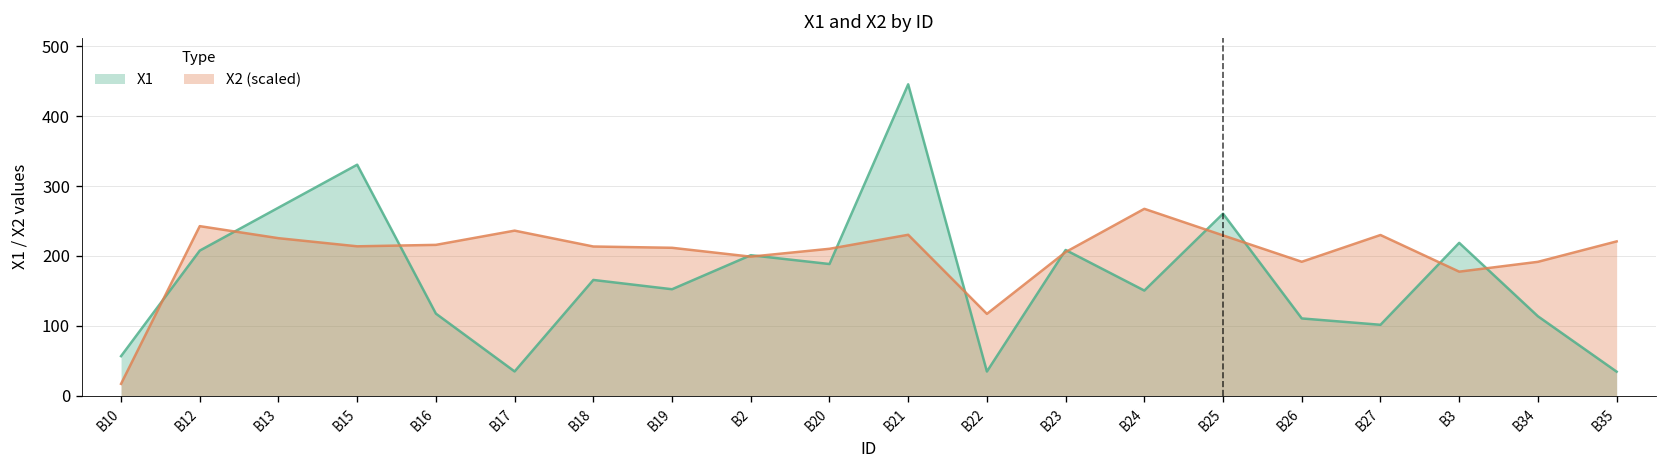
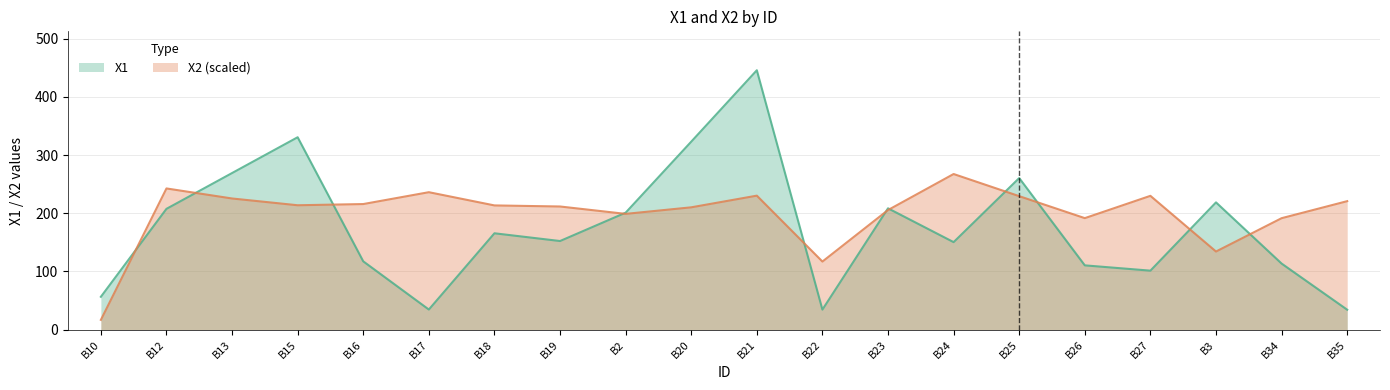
  {
    "X1": {
      "B10": 60,
      "B12": 210,
      "B13": 270,
      "B15": 330,
      "B16": 120,
      "B17": 30,
      "B18": 170,
      "B19": 150,
-     "B20": 190,
+     "B20": 320,
      "B21": 450,
      "B22": 30,
      "B24": 150,
      "B25": 260,
      "B26": 110,
      "B27": 100,
      "B3": 220,
      "B34": 110,
      "B35": 30
    },
    "X2 (scaled)": {
      "B10": 20,
      "B12": 240,
      "B13": 230,
      "B15": 210,
      "B16": 220,
      "B17": 240,
      "B18": 210,
      "B19": 210,
      "B20": 210,
      "B21": 230,
      "B22": 120,
      "B24": 270,
      "B25": 230,
      "B26": 190,
      "B27": 230,
-     "B3": 180,
+     "B3": 130,
      "B34": 190,
      "B35": 220
    }
  }
